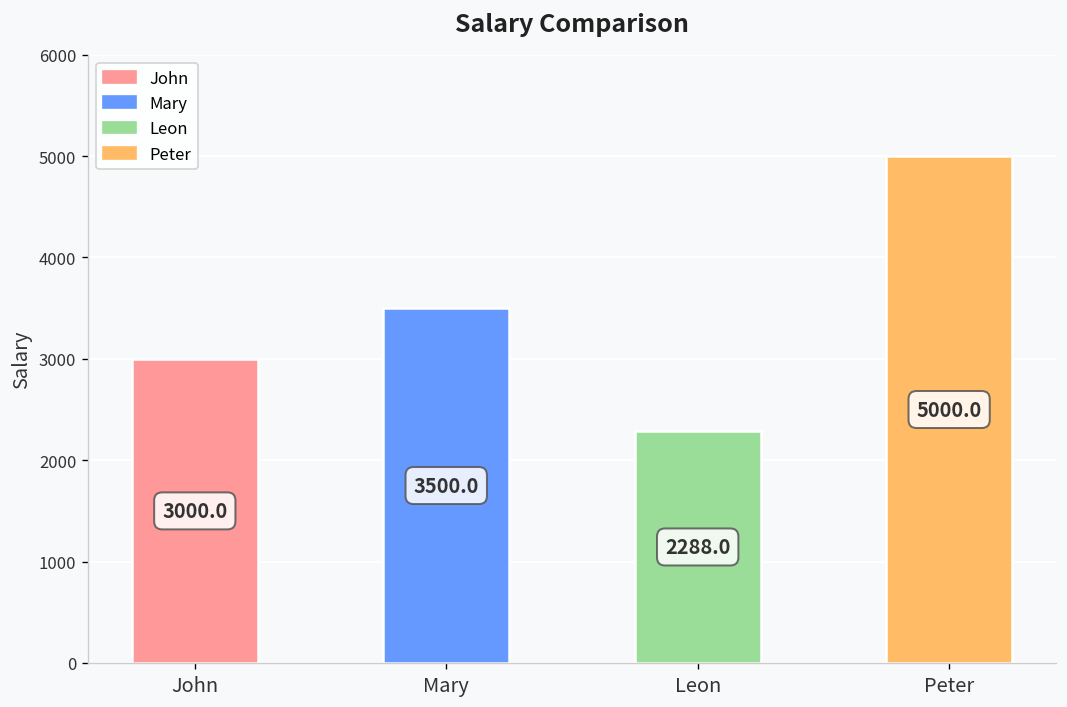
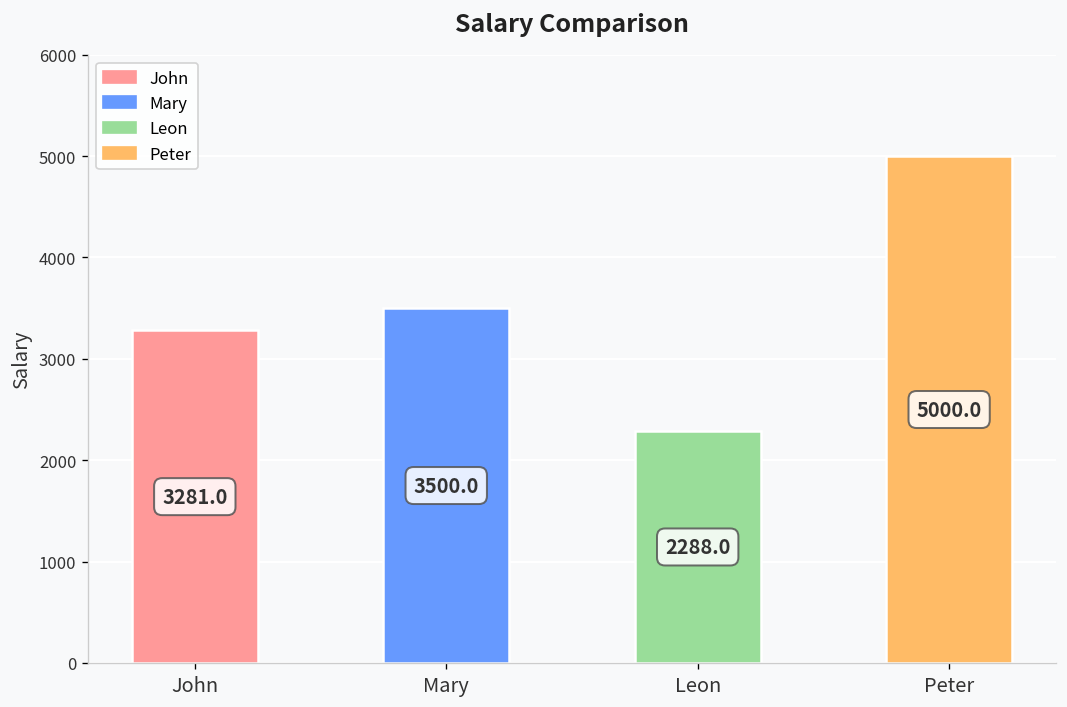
  {
-   "John": 3000.0
+   "John": 3281.0
  }
